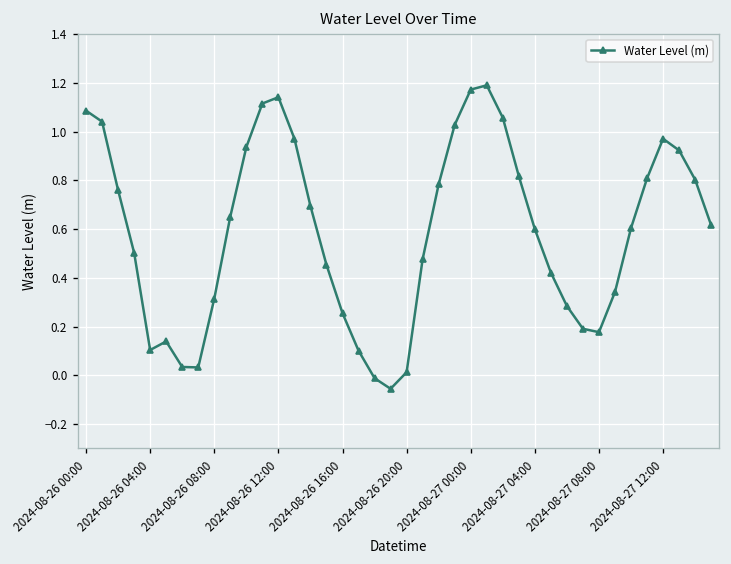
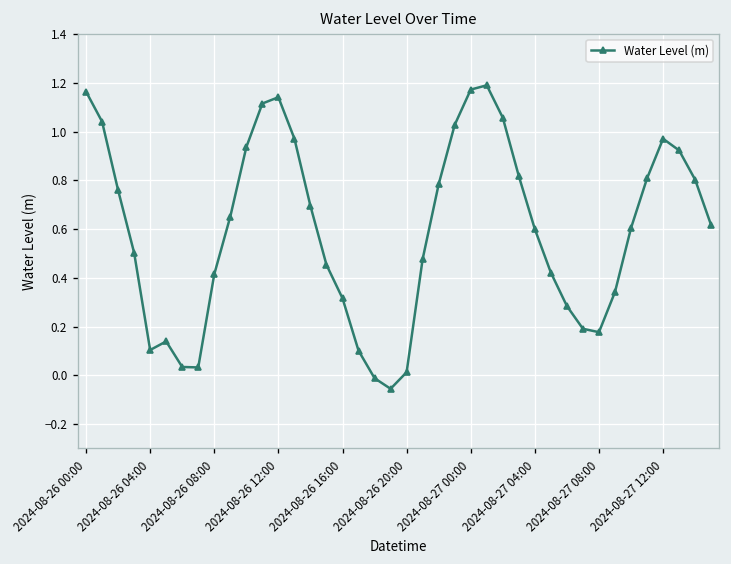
  {
-   "2024-08-26 00:00": 1.09,
+   "2024-08-26 00:00": 1.16,
    "2024-08-26 04:00": 0.10,
-   "2024-08-26 08:00": 0.31,
+   "2024-08-26 08:00": 0.41,
    "2024-08-26 12:00": 1.14,
-   "2024-08-26 16:00": 0.25,
+   "2024-08-26 16:00": 0.32,
    "2024-08-26 20:00": 0.01,
    "2024-08-27 00:00": 1.17,
    "2024-08-27 04:00": 0.60,
    "2024-08-27 08:00": 0.18,
    "2024-08-27 12:00": 0.97
  }
